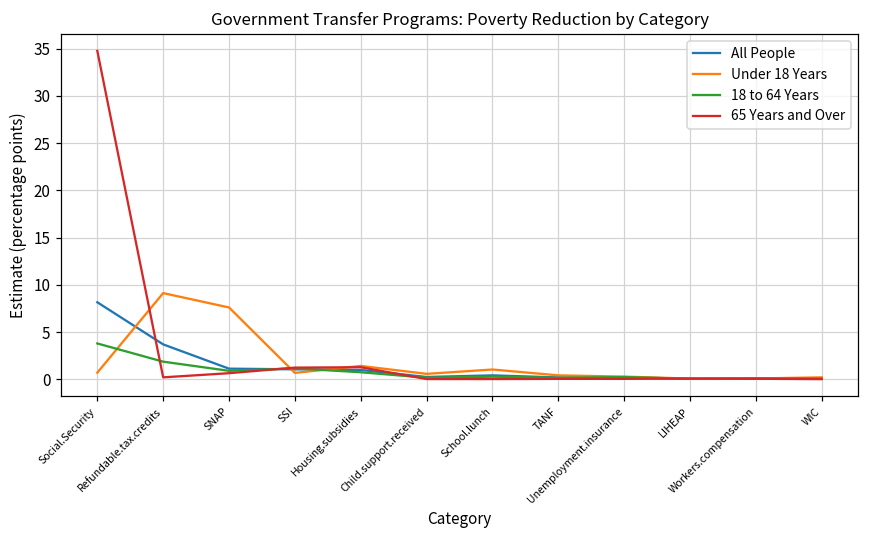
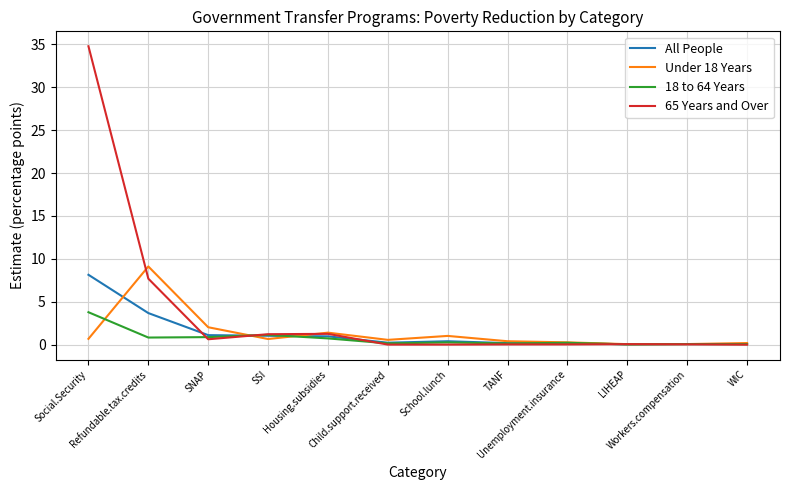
  {
    "All People": {
      "Social.Security": 8,
      "Refundable.tax.credits": 4
    },
    "Under 18 Years": {
      "Social.Security": 1,
      "Refundable.tax.credits": 9,
-     "SNAP": 8,
+     "SNAP": 2,
      "SSI": 1,
      "Child.support.received": 1,
      "School.lunch": 1
    },
    "18 to 64 Years": {
      "Social.Security": 4,
-     "Refundable.tax.credits": 2
+     "Refundable.tax.credits": 1
    },
    "65 Years and Over": {
      "Social.Security": 35,
-     "Refundable.tax.credits": 0
+     "Refundable.tax.credits": 8
    }
  }
